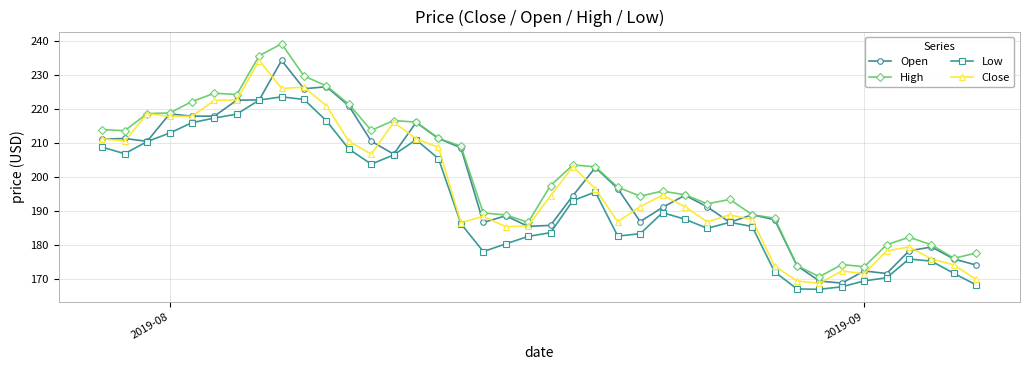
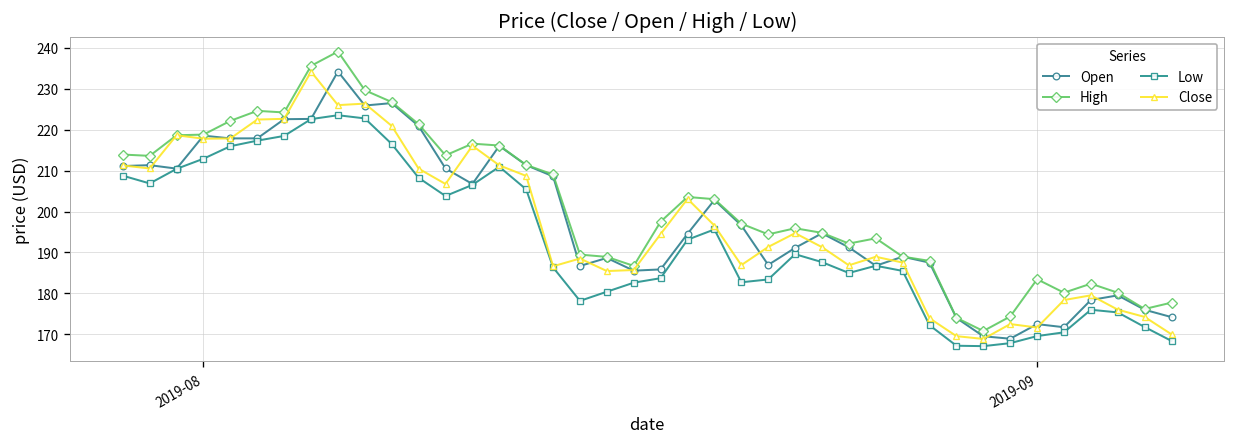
  {
    "High": {
-     "2019-09": 174
+     "2019-09": 183
    },
    "Close": {
      "2019-09": 172
    }
  }
